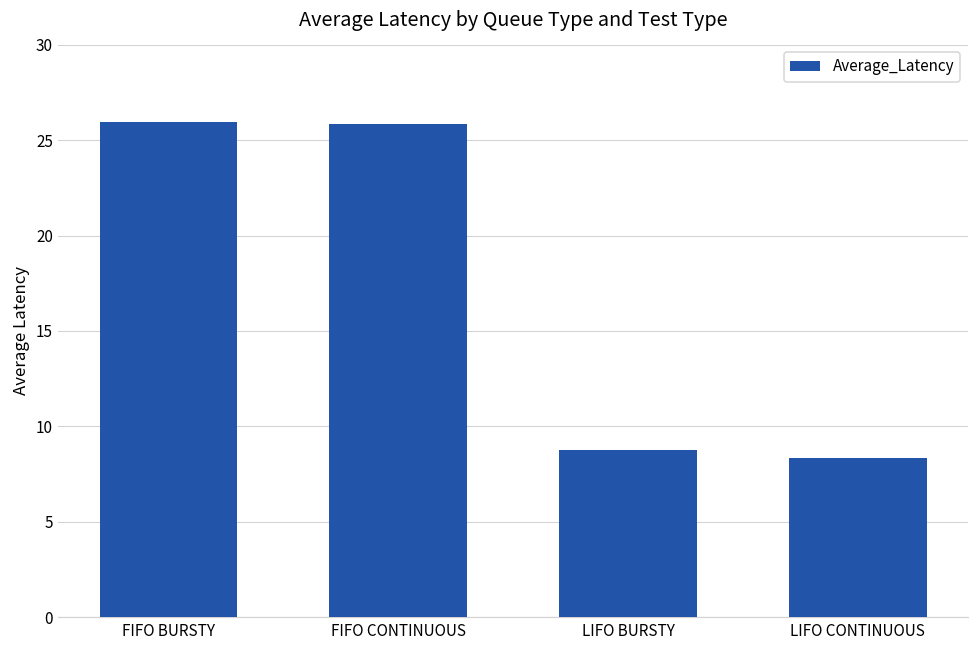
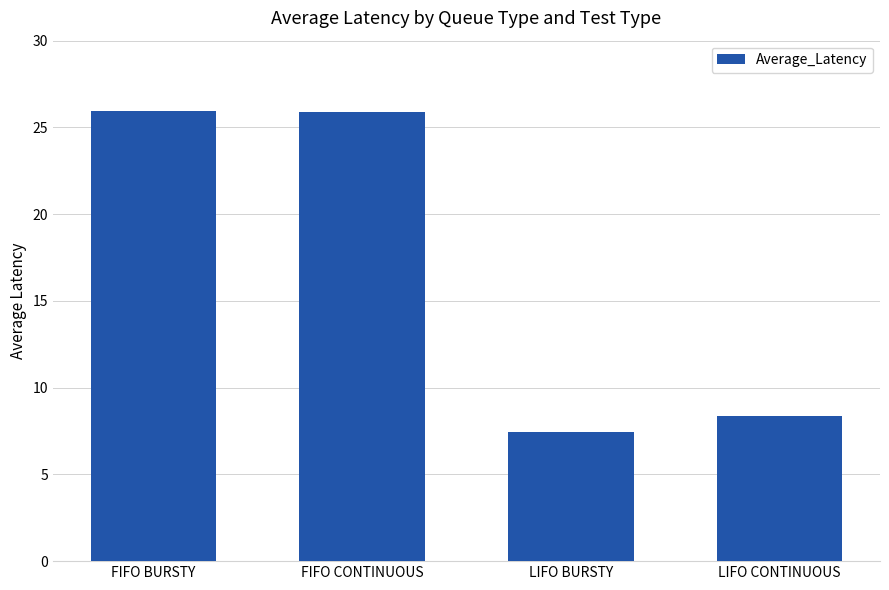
  {
    "FIFO BURSTY": 26.0,
    "FIFO CONTINUOUS": 25.9,
-   "LIFO BURSTY": 8.8,
+   "LIFO BURSTY": 7.4,
    "LIFO CONTINUOUS": 8.3
  }
